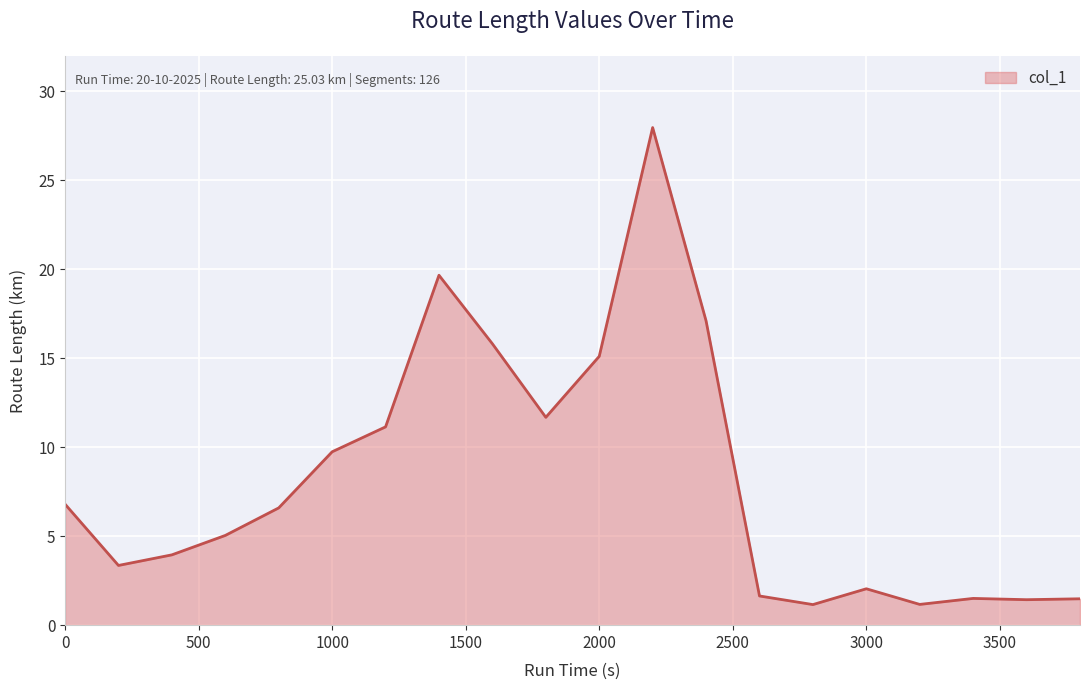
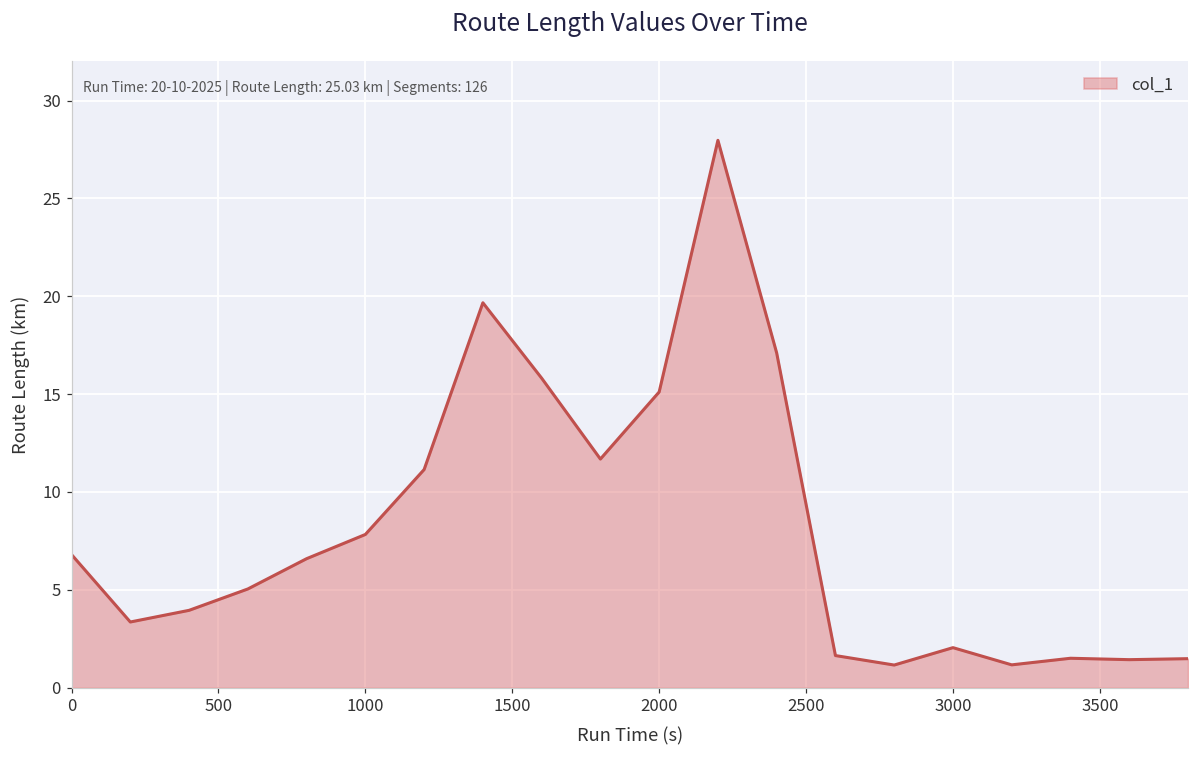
  {
    "0": 6.8,
-   "1000": 9.7,
+   "1000": 7.8,
    "2000": 15.1,
    "3000": 2.0
  }
